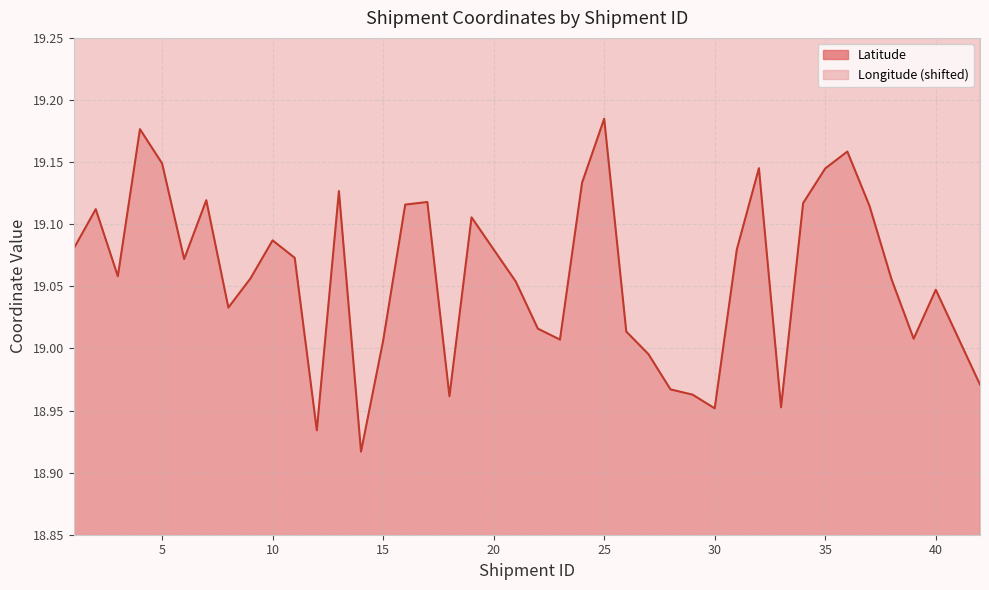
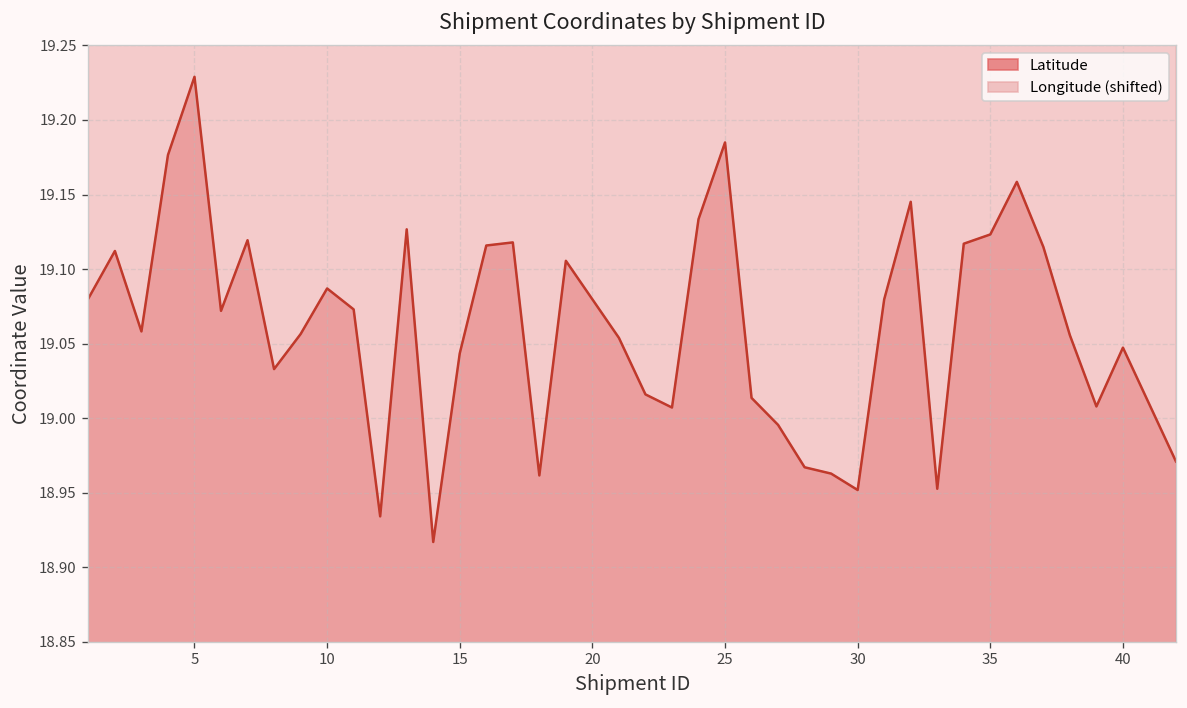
  {
    "Latitude": {
-     "5": 19.149,
+     "5": 19.229,
      "10": 19.087,
-     "15": 19.006,
+     "15": 19.043,
      "25": 19.185,
      "30": 18.952,
-     "35": 19.145,
+     "35": 19.123,
      "40": 19.047
    }
  }
